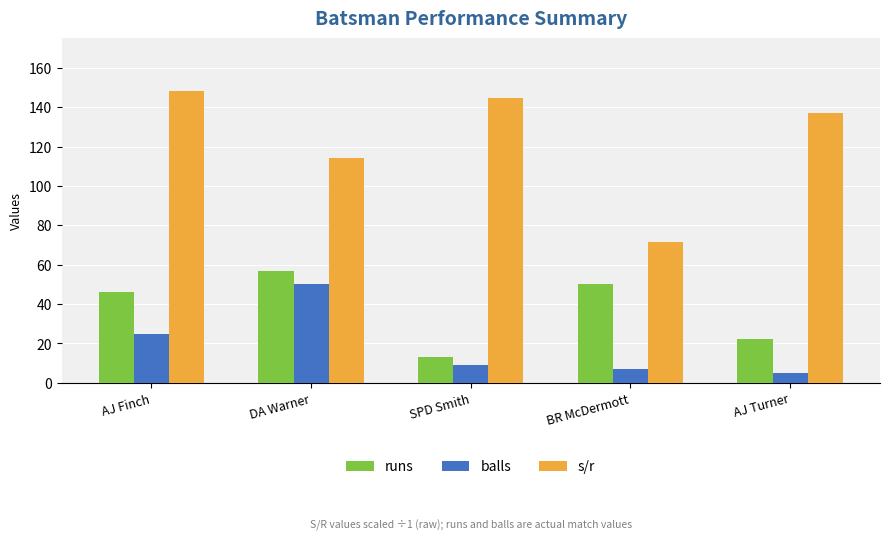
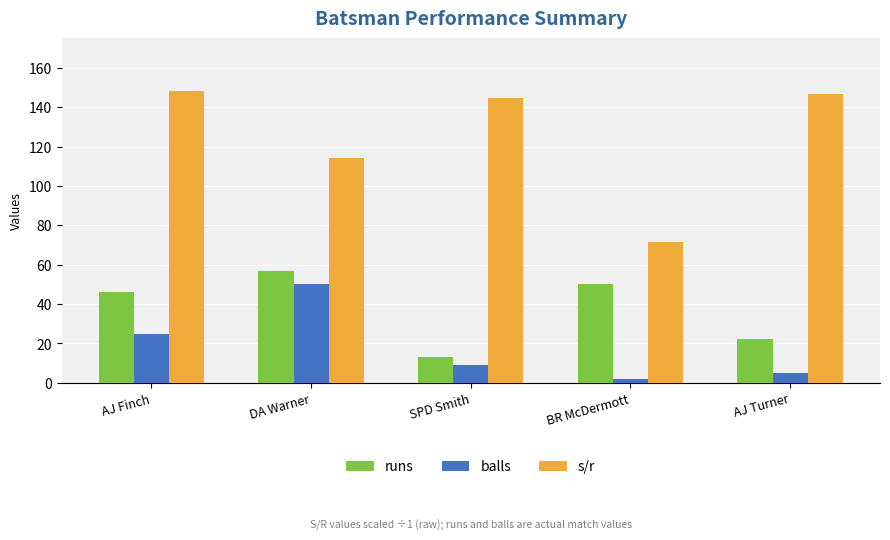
  {
    "runs": {
      "AJ Finch": 46,
      "DA Warner": 57,
      "SPD Smith": 13,
      "BR McDermott": 50,
      "AJ Turner": 22
    },
    "balls": {
      "AJ Finch": 25,
      "DA Warner": 50,
      "SPD Smith": 9,
-     "BR McDermott": 7,
+     "BR McDermott": 2,
      "AJ Turner": 5
    },
    "s/r": {
      "AJ Finch": 148,
      "DA Warner": 114,
      "SPD Smith": 144,
      "BR McDermott": 71,
-     "AJ Turner": 137
+     "AJ Turner": 147
    }
  }
